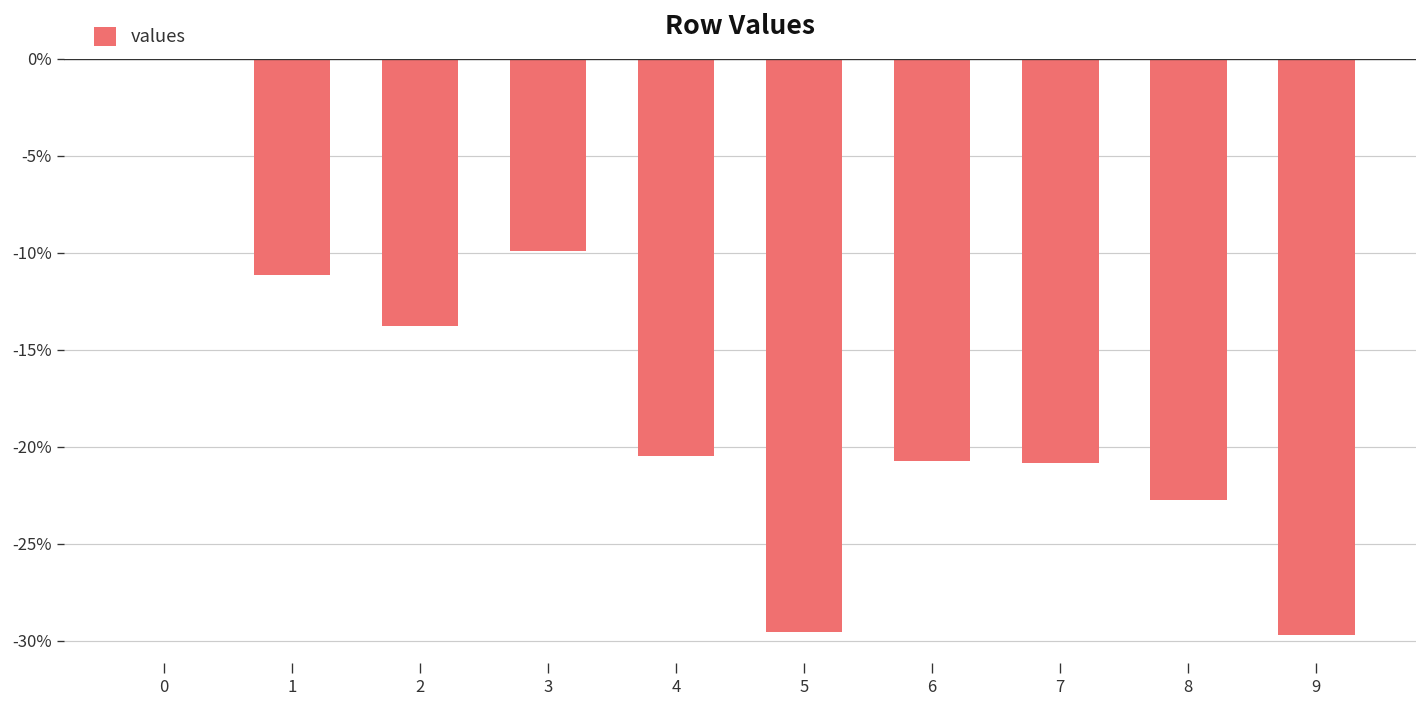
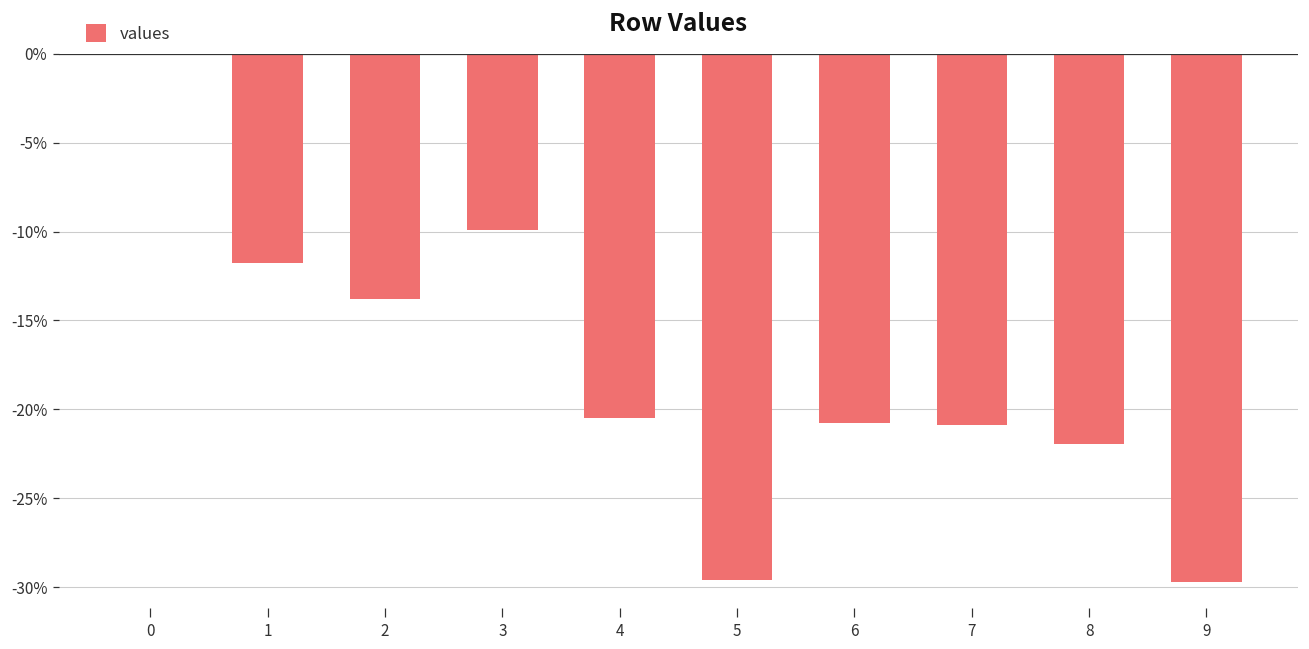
  {
    "0": "0.0%",
-   "1": "-11.2%",
+   "1": "-11.8%",
    "2": "-13.8%",
    "3": "-9.9%",
    "4": "-20.5%",
    "5": "-29.6%",
    "6": "-20.7%",
    "7": "-20.9%",
-   "8": "-22.7%",
+   "8": "-22.0%",
    "9": "-29.7%"
  }
